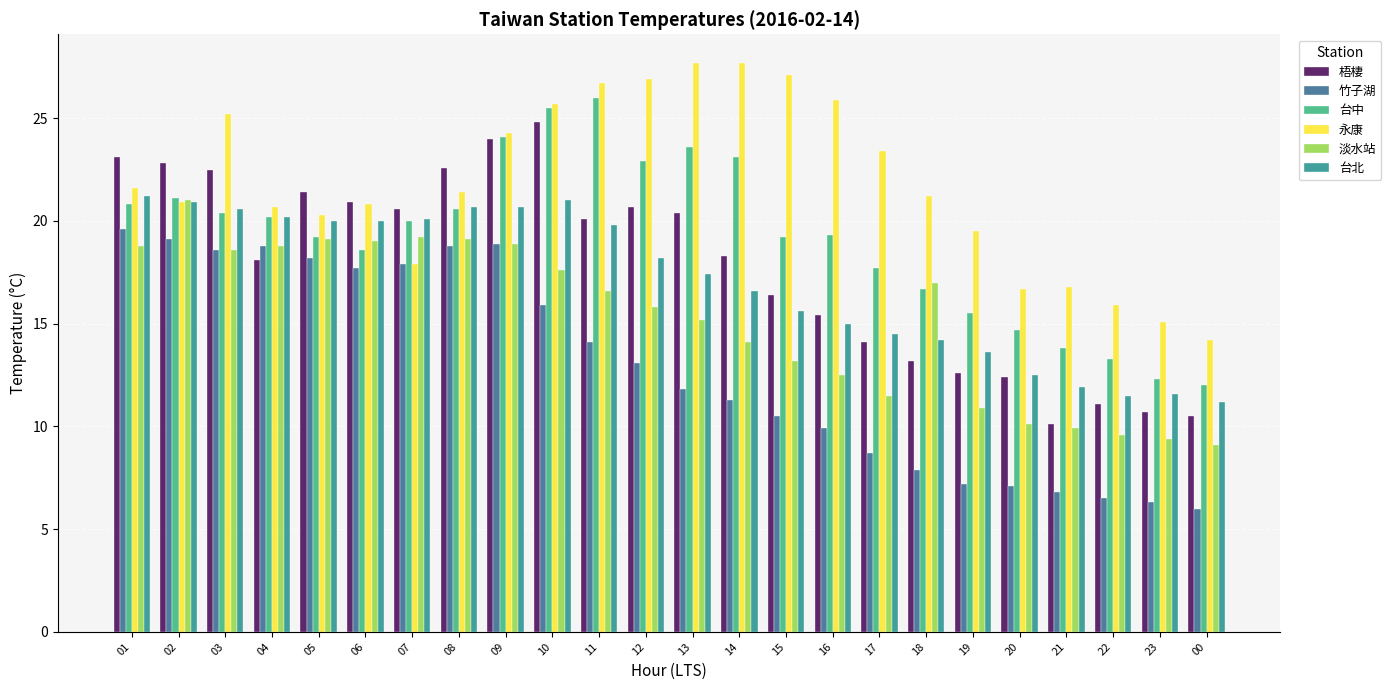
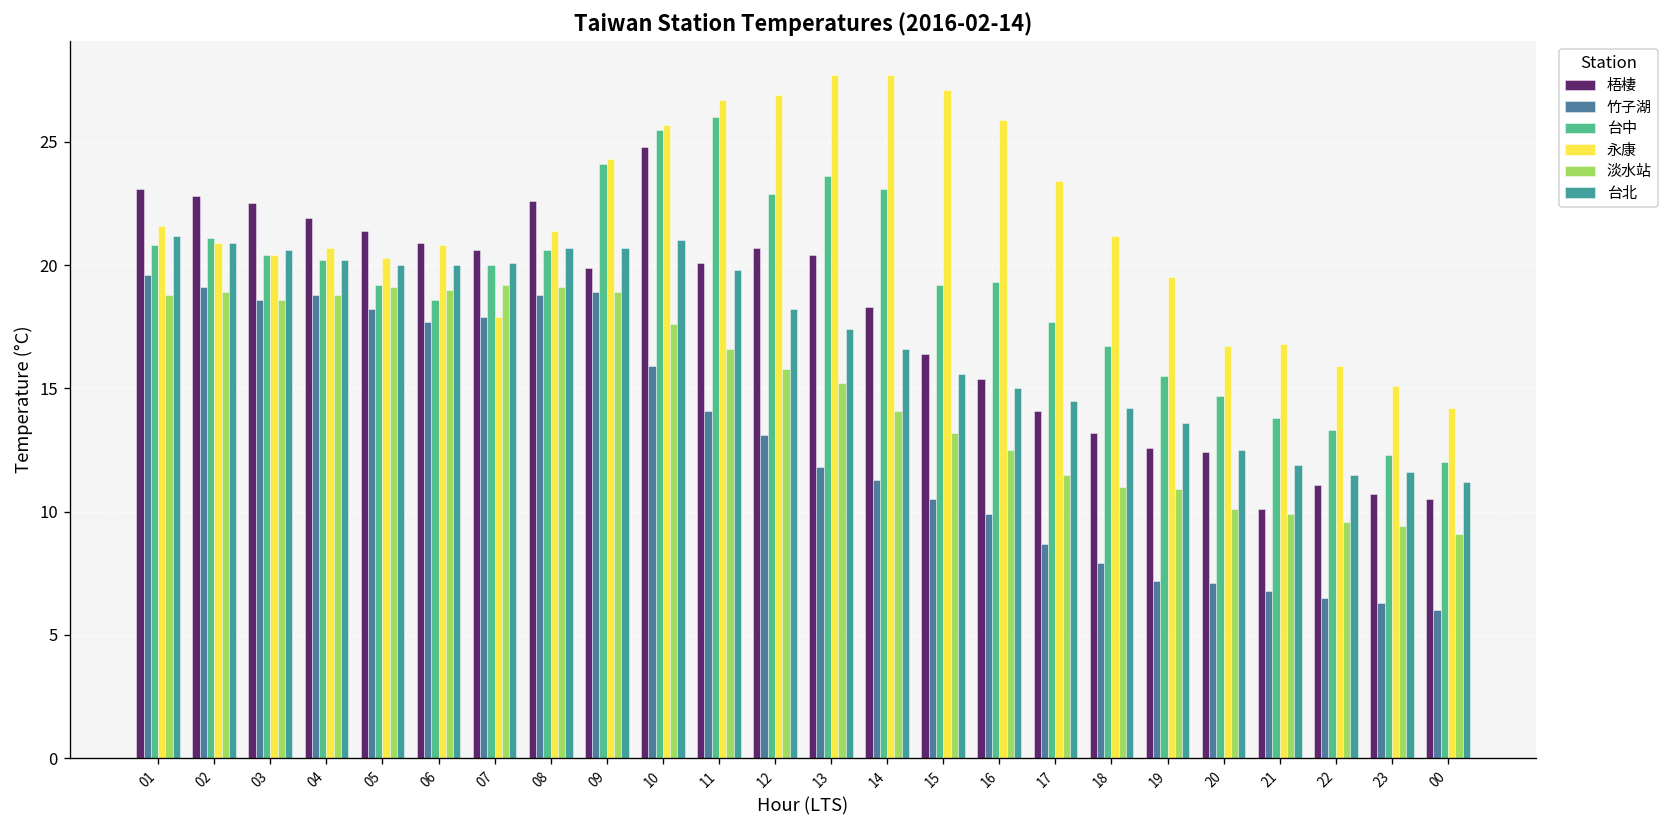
  {
    "梧棲": {
      "01": 23.1,
      "02": 22.8,
      "03": 22.5,
-     "04": 18.1,
+     "04": 21.9,
      "05": 21.4,
      "06": 20.9,
      "07": 20.6,
      "08": 22.6,
-     "09": 24.0,
+     "09": 19.9,
      "10": 24.8,
      "11": 20.1,
      "12": 20.7,
      "13": 20.4,
      "14": 18.3,
      "15": 16.4,
      "16": 15.4,
      "17": 14.1,
      "18": 13.2,
      "19": 12.6,
      "20": 12.4,
      "21": 10.1,
      "22": 11.1,
      "23": 10.7,
      "00": 10.5
    },
    "永康": {
      "01": 21.6,
      "02": 20.9,
-     "03": 25.2,
+     "03": 20.4,
      "04": 20.7,
      "05": 20.3,
      "06": 20.8,
      "07": 17.9,
      "08": 21.4,
      "09": 24.3,
      "10": 25.7,
      "11": 26.7,
      "12": 26.9,
      "13": 27.7,
      "14": 27.7,
      "15": 27.1,
      "16": 25.9,
      "17": 23.4,
      "18": 21.2,
      "19": 19.5,
      "20": 16.7,
      "21": 16.8,
      "22": 15.9,
      "23": 15.1,
      "00": 14.2
    },
    "淡水站": {
      "01": 18.8,
-     "02": 21.0,
+     "02": 18.9,
      "03": 18.6,
      "04": 18.8,
      "05": 19.1,
      "06": 19.0,
      "07": 19.2,
      "08": 19.1,
      "09": 18.9,
      "10": 17.6,
      "11": 16.6,
      "12": 15.8,
      "13": 15.2,
      "14": 14.1,
      "15": 13.2,
      "16": 12.5,
      "17": 11.5,
-     "18": 17,
+     "18": 11,
      "19": 10.9,
      "20": 10.1,
      "21": 9.9,
      "22": 9.6,
      "23": 9.4,
      "00": 9.1
    }
  }
